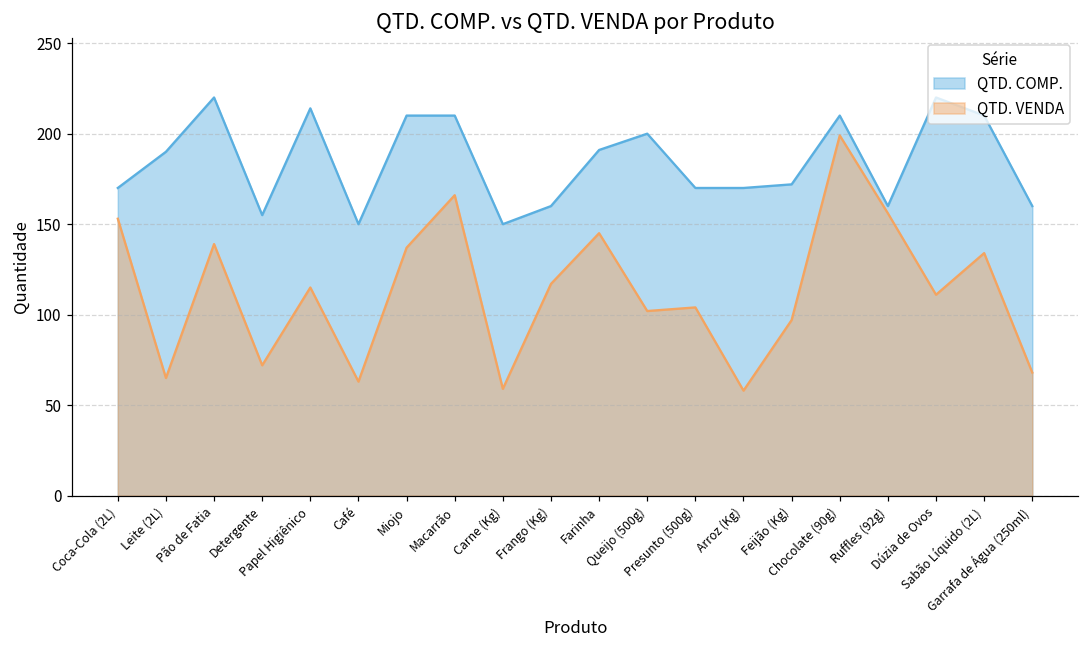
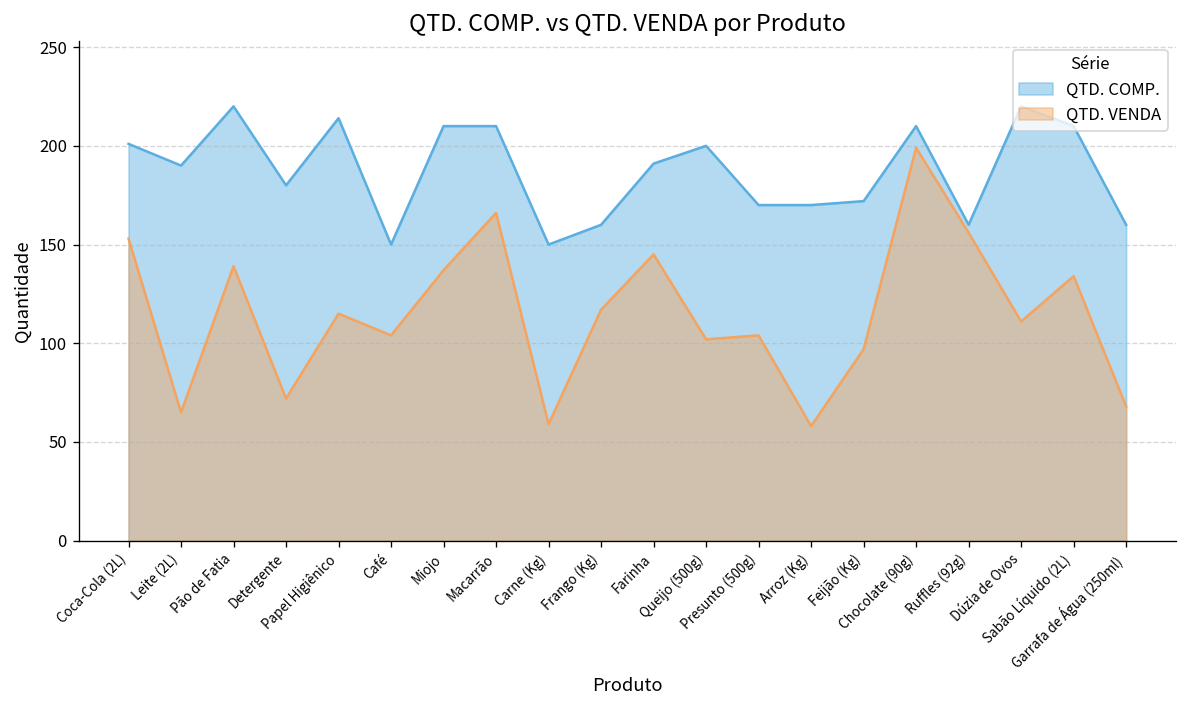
  {
    "QTD. COMP.": {
-     "Coca-Cola (2L)": 170,
+     "Coca-Cola (2L)": 201,
      "Leite (2L)": 190,
      "Pão de Fatia": 220,
-     "Detergente": 155,
+     "Detergente": 180,
      "Papel Higiênico": 214,
      "Café": 150,
      "Miojo": 210,
      "Macarrão": 210,
      "Carne (Kg)": 150,
      "Frango (Kg)": 160,
      "Farinha": 191,
      "Queijo (500g)": 200,
      "Presunto (500g)": 170,
      "Arroz (Kg)": 170,
      "Feijão (Kg)": 172,
      "Chocolate (90g)": 210,
      "Ruffles (92g)": 160,
      "Garrafa de Água (250ml)": 160
    },
    "QTD. VENDA": {
      "Coca-Cola (2L)": 153,
      "Leite (2L)": 65,
      "Pão de Fatia": 139,
      "Detergente": 72,
      "Papel Higiênico": 115,
-     "Café": 63,
+     "Café": 104,
      "Miojo": 137,
      "Macarrão": 166,
      "Carne (Kg)": 59,
      "Frango (Kg)": 117,
      "Farinha": 145,
      "Queijo (500g)": 102,
      "Presunto (500g)": 104,
      "Arroz (Kg)": 58,
      "Feijão (Kg)": 97,
      "Chocolate (90g)": 199,
      "Ruffles (92g)": 156,
      "Dúzia de Ovos": 111,
      "Sabão Líquido (2L)": 134,
      "Garrafa de Água (250ml)": 68
    }
  }
